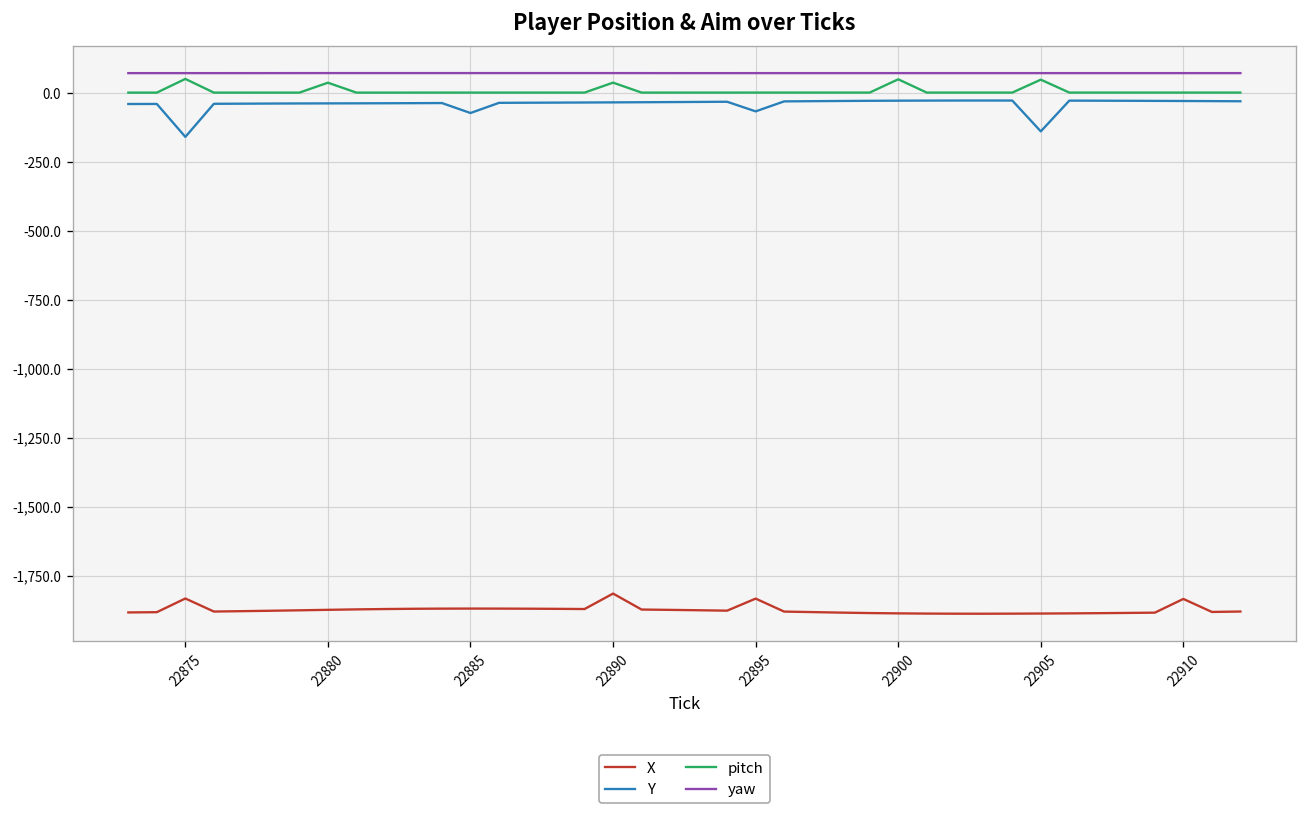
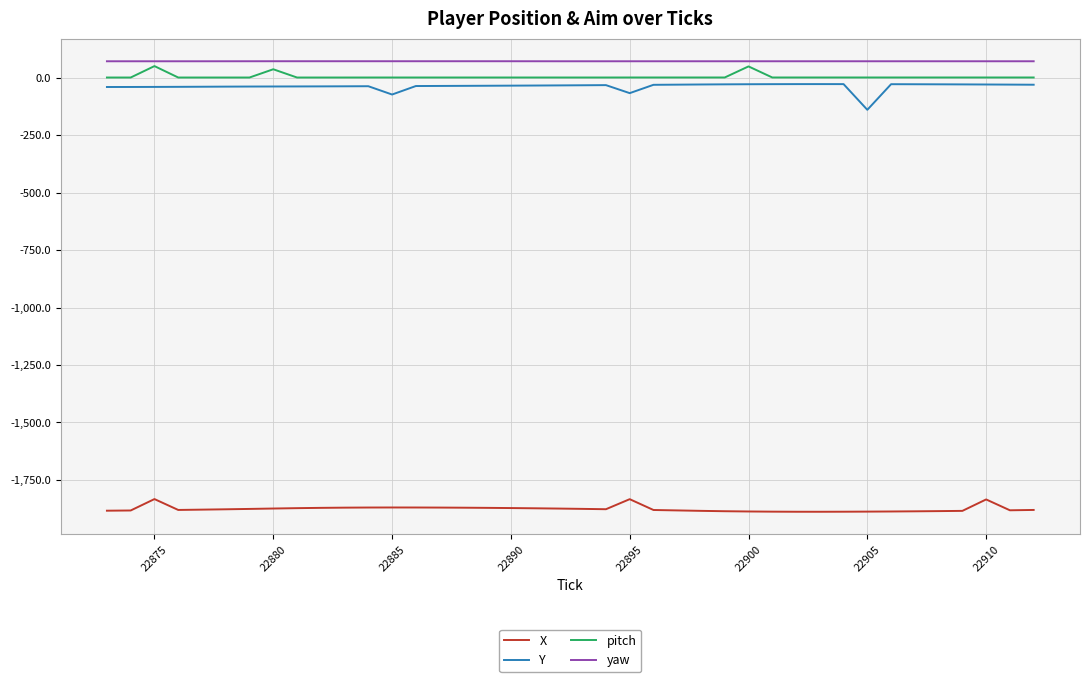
  {
    "X": {
      "22875": "-1,830",
      "22880": "-1,870",
      "22885": "-1,870",
-     "22890": "-1,820",
+     "22890": "-1,870",
      "22895": "-1,830",
      "22900": "-1,890",
      "22905": "-1,890",
      "22910": "-1,830"
    },
    "Y": {
-     "22875": "-160",
+     "22875": "-40",
      "22880": "-40",
      "22885": "-70",
      "22890": "-30",
      "22895": "-70",
      "22900": "-30",
      "22905": "-140",
      "22910": "-30"
    },
    "pitch": {
      "22875": "50",
      "22880": "40",
      "22885": "0",
-     "22890": "40",
+     "22890": "0",
      "22895": "0",
      "22900": "50",
-     "22905": "50",
+     "22905": "0",
      "22910": "0"
    },
    "yaw": {
      "22875": "70",
      "22880": "70",
      "22885": "70",
      "22890": "70",
      "22895": "70",
      "22900": "70",
      "22905": "70",
      "22910": "70"
    }
  }
